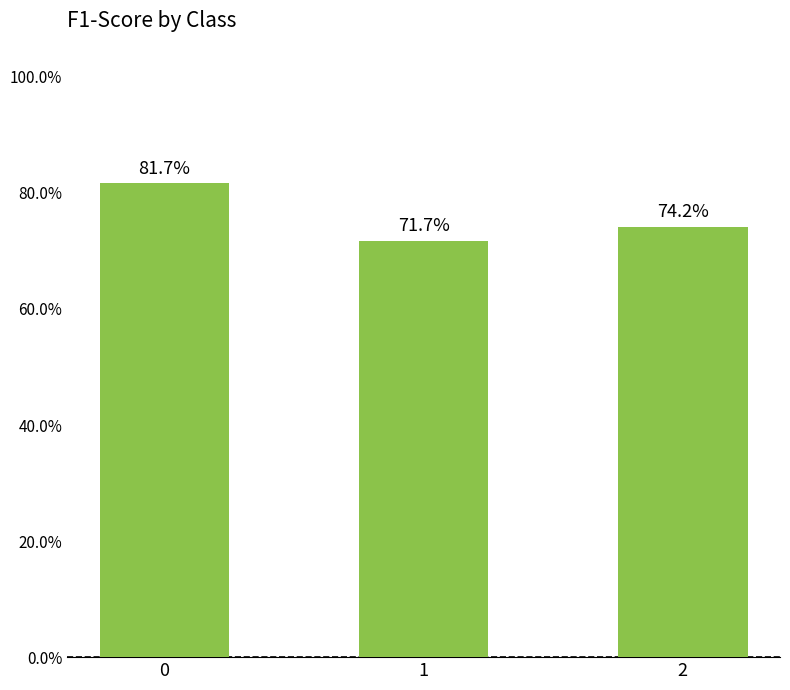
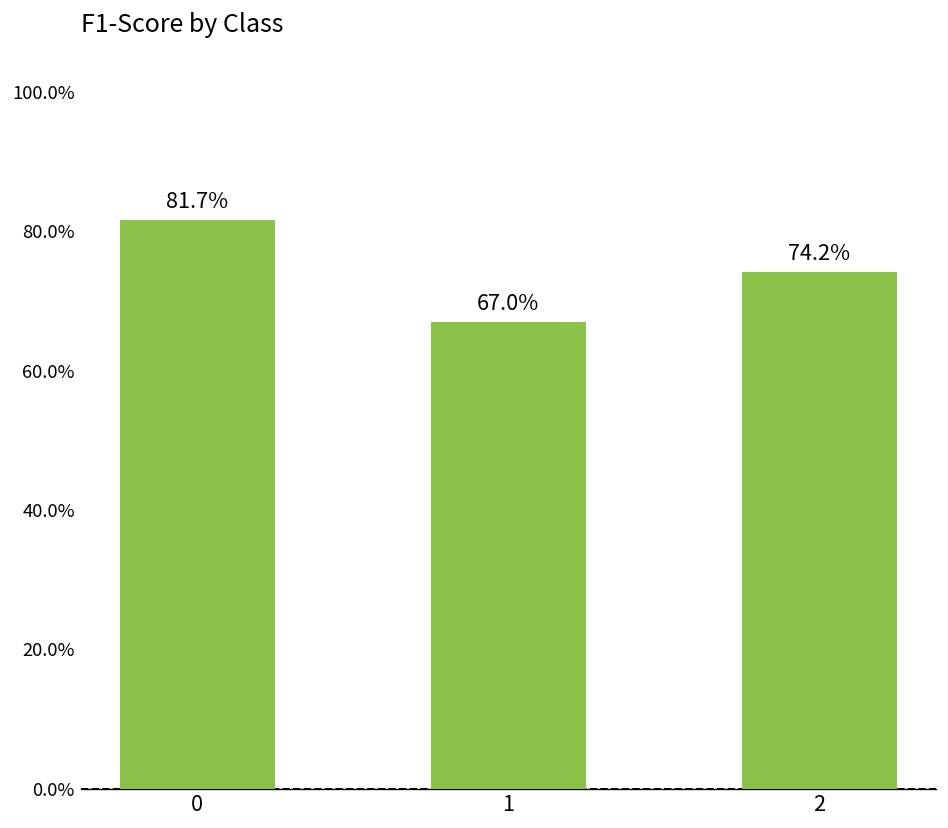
  {
    "0": "81.7%",
-   "1": "71.7%",
+   "1": "67.0%",
    "2": "74.2%"
  }
